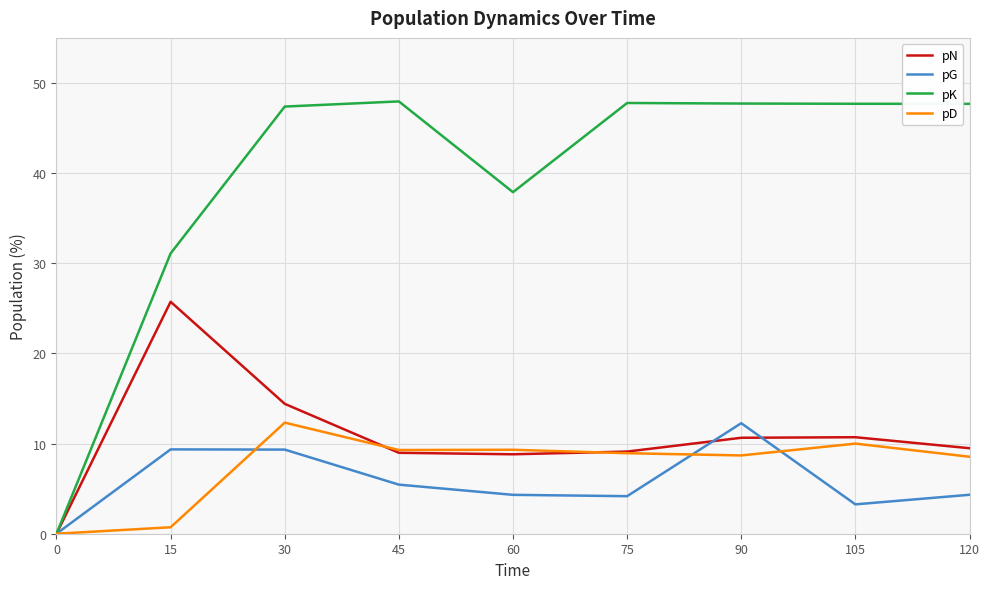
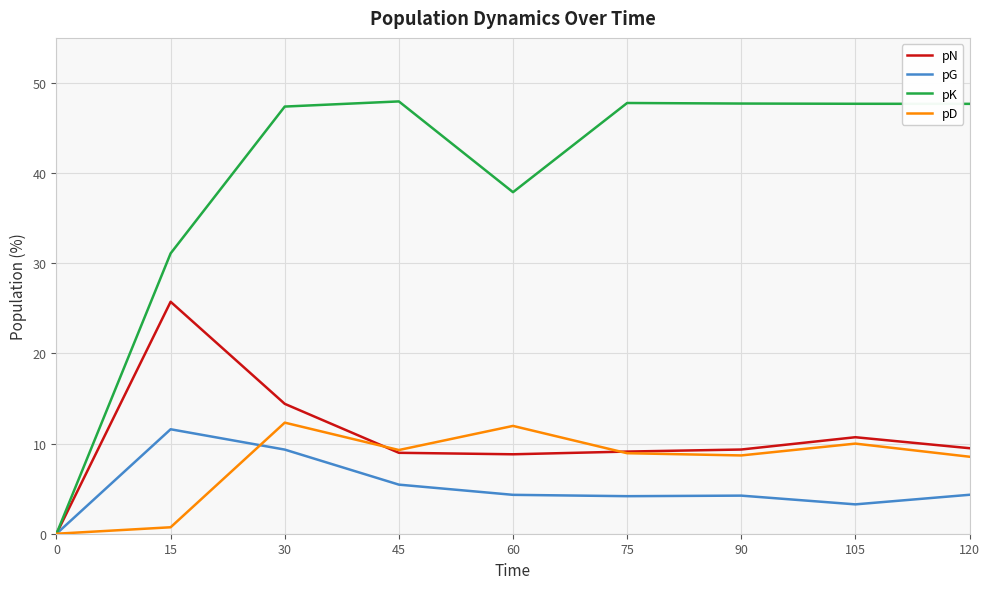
  {
    "pN": {
      "15": 26,
      "30": 14,
      "45": 9,
      "60": 9,
-     "90": 11,
+     "90": 9,
      "105": 11,
      "120": 9
    },
    "pG": {
-     "15": 9,
+     "15": 12,
      "30": 9,
      "45": 5,
      "60": 4,
      "75": 4,
-     "90": 12,
+     "90": 4,
      "105": 3,
      "120": 4
    },
    "pK": {
      "15": 31,
      "30": 47,
      "45": 48,
      "60": 38,
      "75": 48,
      "90": 48,
      "105": 48,
      "120": 48
    },
    "pD": {
      "15": 1,
      "30": 12,
      "45": 9,
-     "60": 9,
+     "60": 12,
      "90": 9,
      "105": 10,
      "120": 9
    }
  }
